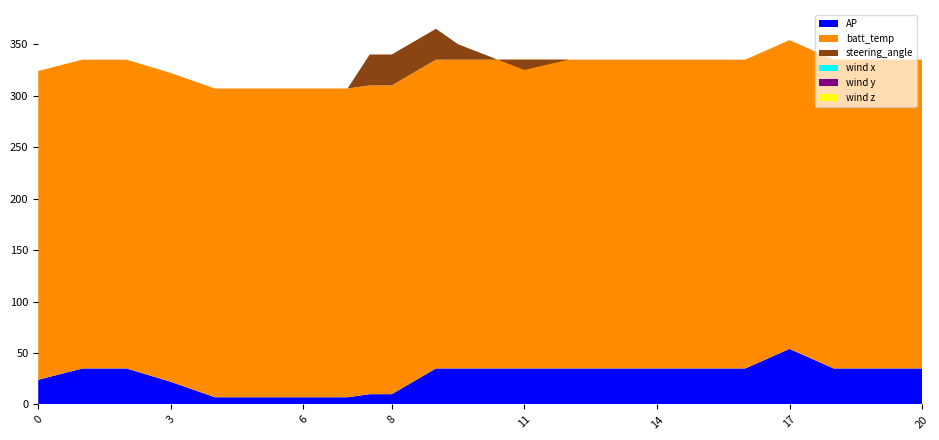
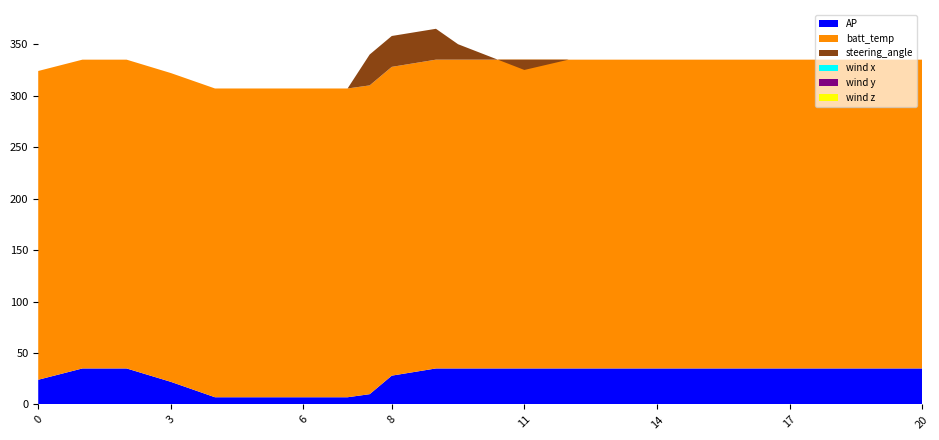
  {
    "AP": {
-     "8": 10,
-     "17": 54
+     "8": 28,
+     "17": 35
    },
    "wind z": {
      "11": 0
    }
  }
